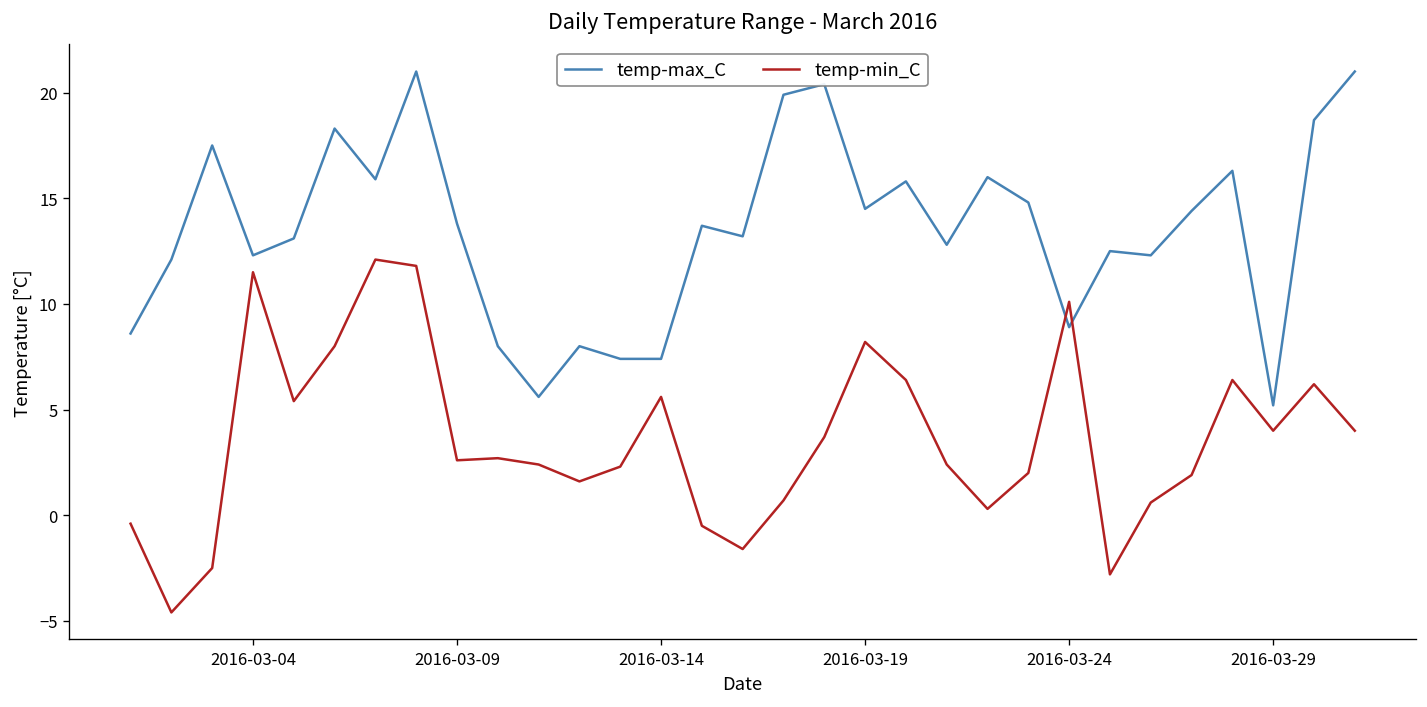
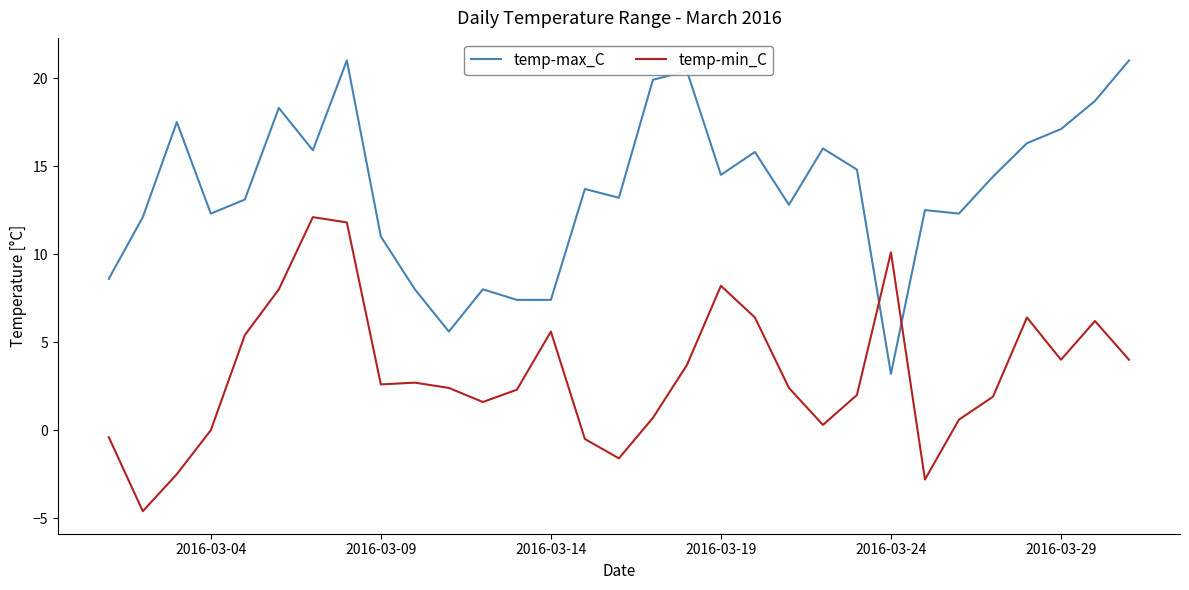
  {
    "temp-max_C": {
      "2016-03-04": 12.3,
-     "2016-03-09": 13.8,
+     "2016-03-09": 11.0,
      "2016-03-14": 7.4,
      "2016-03-19": 14.5,
-     "2016-03-24": 8.9,
-     "2016-03-29": 5.2
+     "2016-03-24": 3.2,
+     "2016-03-29": 17.1
    },
    "temp-min_C": {
-     "2016-03-04": 11.5,
+     "2016-03-04": 0.0,
      "2016-03-09": 2.6,
      "2016-03-14": 5.6,
      "2016-03-19": 8.2,
      "2016-03-24": 10.1,
      "2016-03-29": 4.0
    }
  }
